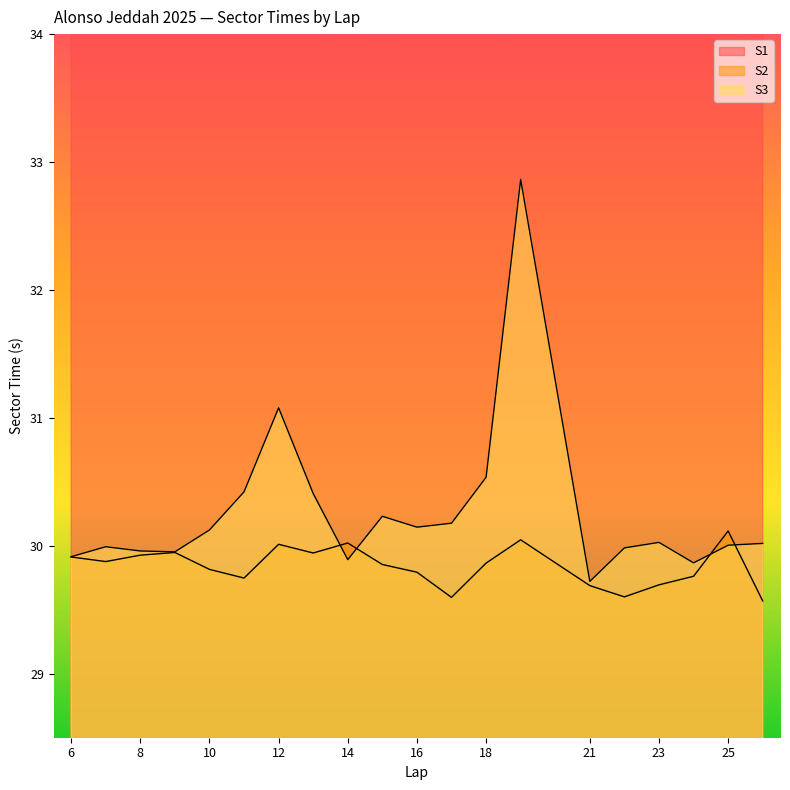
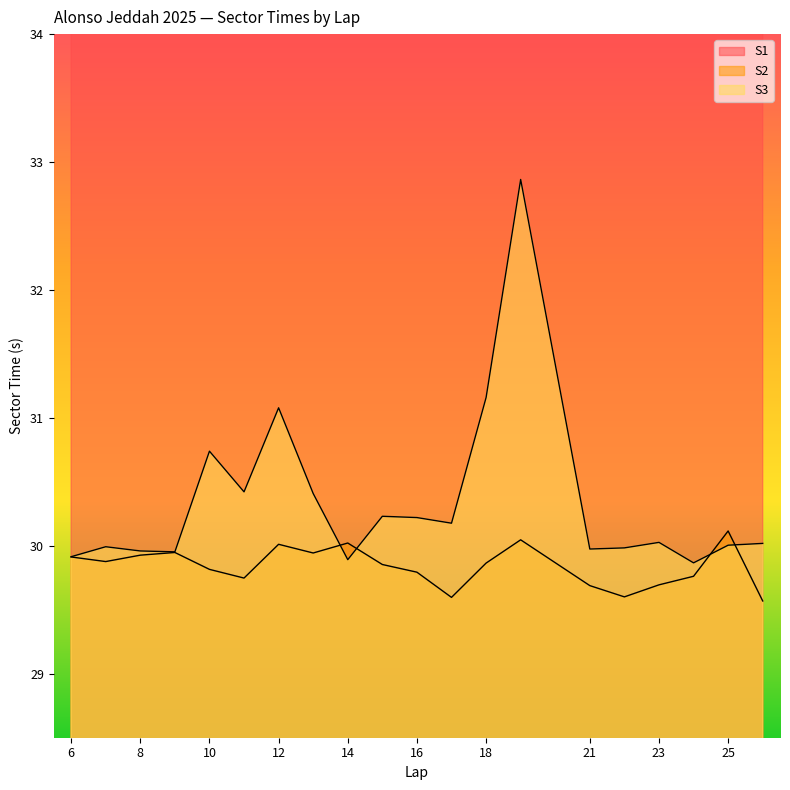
  {
    "S2": {
      "8": 29.93,
      "10": 29.82,
      "12": 30.01,
      "14": 30.02,
      "16": 29.79,
      "18": 29.87,
      "21": 29.69,
      "23": 29.70,
      "25": 30.12
    },
    "S3": {
      "8": 29.96,
-     "10": 30.12,
+     "10": 30.74,
      "12": 31.08,
      "14": 29.89,
-     "16": 30.15,
-     "18": 30.54,
-     "21": 29.72,
+     "16": 30.22,
+     "18": 31.16,
+     "21": 29.98,
      "23": 30.03,
      "25": 30.01
    }
  }
